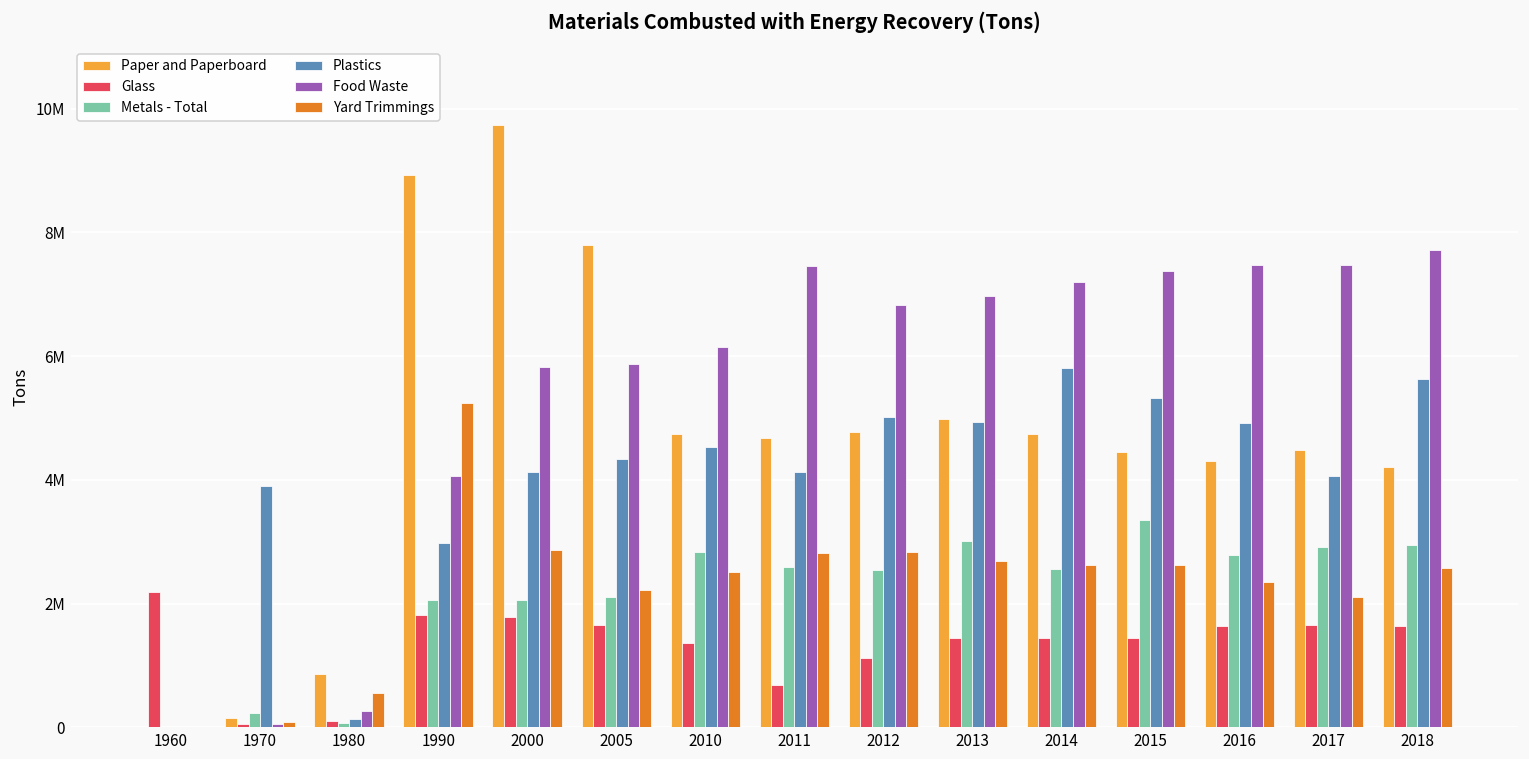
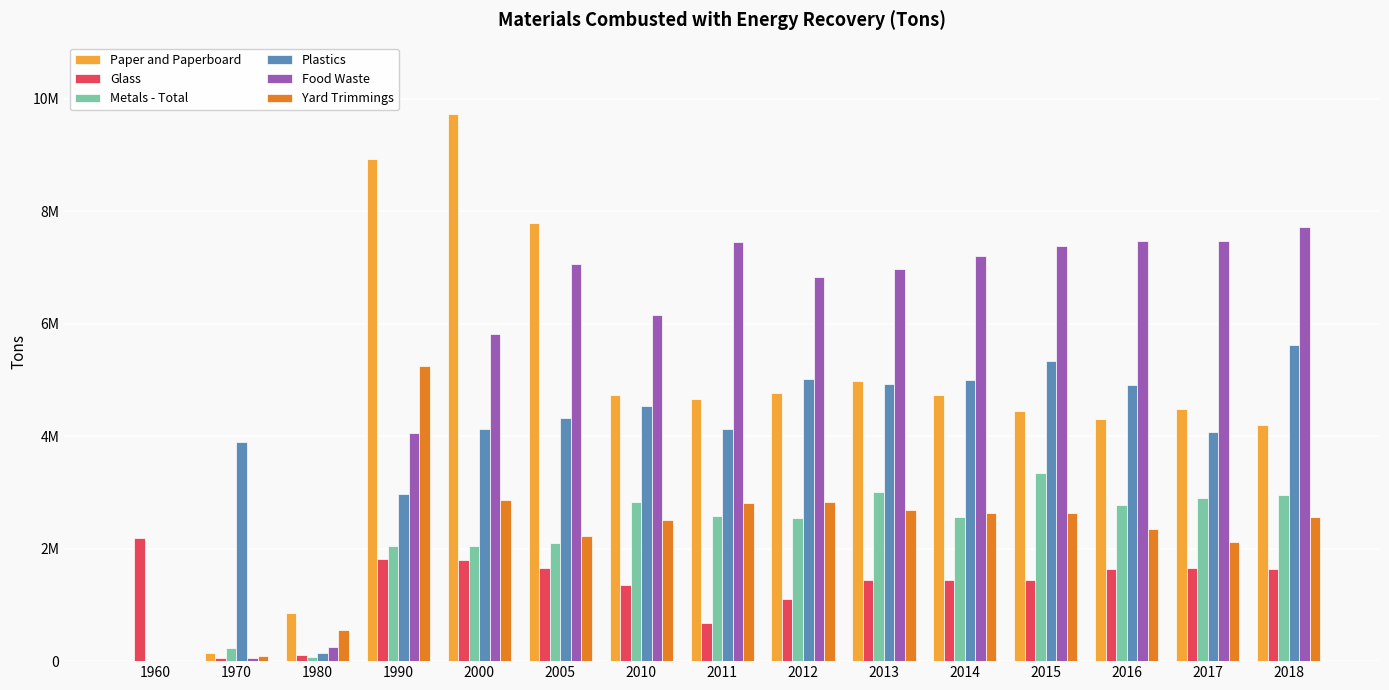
  {
    "Glass": {
      "1960": 2200000,
      "1970": 100000,
      "1980": 100000,
      "1990": 1800000,
      "2000": 1800000,
      "2005": 1700000,
      "2010": 1400000,
      "2011": 700000,
      "2012": 1100000,
      "2013": 1500000,
      "2014": 1500000,
      "2015": 1400000,
      "2016": 1600000,
      "2017": 1700000,
      "2018": 1600000
    },
    "Metals - Total": {
      "1960": 0,
      "1970": 200000,
      "1980": 100000,
      "1990": 2100000,
      "2000": 2100000,
      "2005": 2100000,
      "2010": 2800000,
      "2011": 2600000,
      "2012": 2600000,
      "2013": 3000000,
      "2014": 2600000,
      "2015": 3400000,
      "2016": 2800000,
      "2017": 2900000,
      "2018": 3000000
    },
    "Plastics": {
      "1960": 0,
      "1970": 3900000,
      "1980": 100000,
      "1990": 3000000,
      "2000": 4100000,
      "2005": 4300000,
      "2010": 4500000,
      "2011": 4100000,
      "2012": 5000000,
      "2013": 4900000,
-     "2014": 5800000,
+     "2014": 5000000,
      "2015": 5300000,
      "2016": 4900000,
      "2017": 4100000,
      "2018": 5600000
    },
    "Food Waste": {
      "1960": 0,
      "1970": 100000,
      "1980": 300000,
      "1990": 4100000,
      "2000": 5800000,
-     "2005": 5900000,
+     "2005": 7100000,
      "2010": 6200000,
      "2011": 7500000,
      "2012": 6800000,
      "2013": 7000000,
      "2014": 7200000,
      "2015": 7400000,
      "2016": 7500000,
      "2017": 7500000,
      "2018": 7700000
    }
  }
